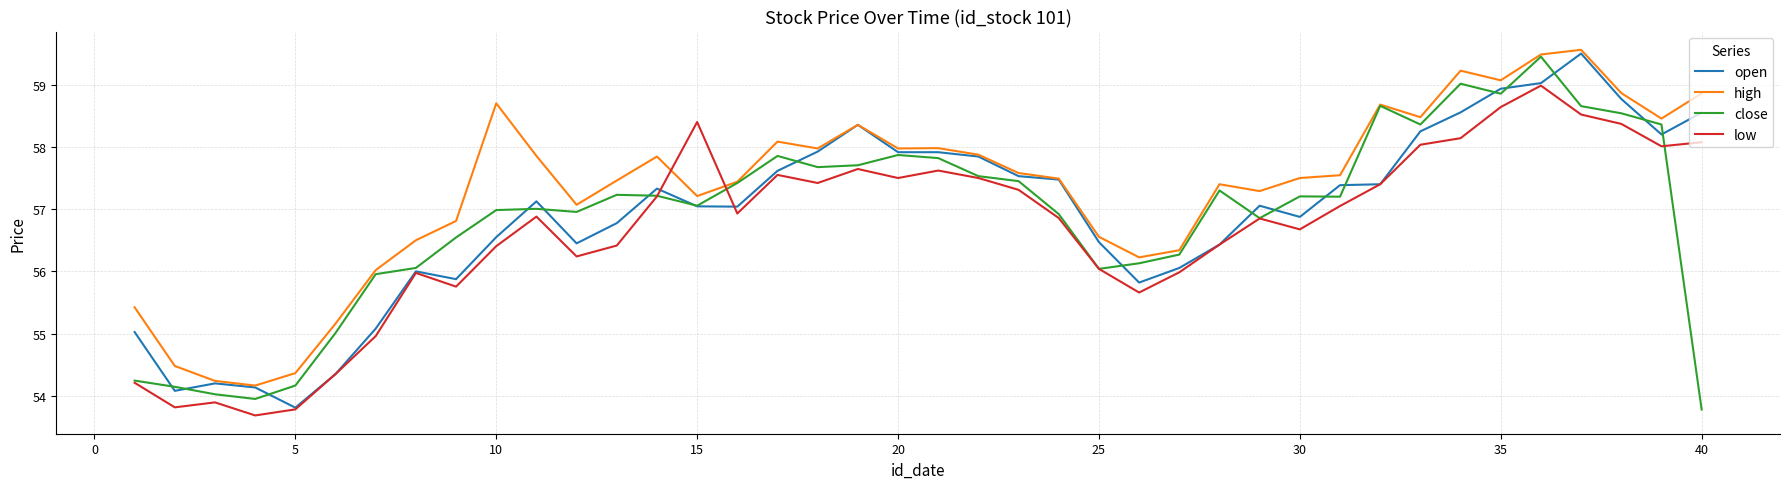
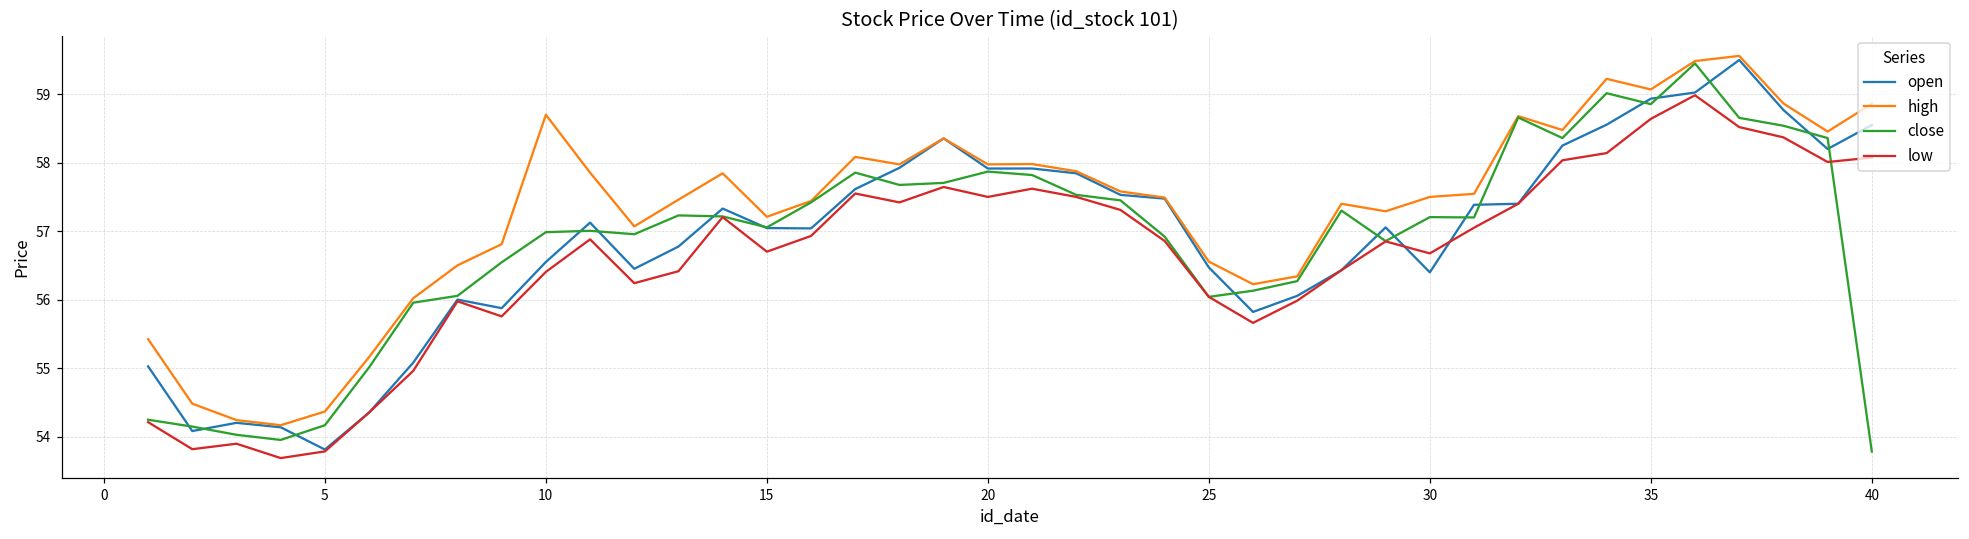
  {
    "open": {
      "10": 56.6,
      "20": 57.9,
      "25": 56.5,
-     "30": 56.9,
+     "30": 56.4,
      "35": 58.9
    },
    "high": {
      "5": 54.4,
      "10": 58.7,
      "15": 57.2,
      "20": 58.0,
      "25": 56.6,
      "30": 57.5,
      "35": 59.1
    },
    "close": {
      "5": 54.2,
      "10": 57.0,
      "20": 57.9,
      "30": 57.2,
      "35": 58.9,
      "40": 53.8
    },
    "low": {
      "10": 56.4,
-     "15": 58.4,
+     "15": 56.7,
      "20": 57.5,
      "30": 56.7,
      "35": 58.6
    }
  }
